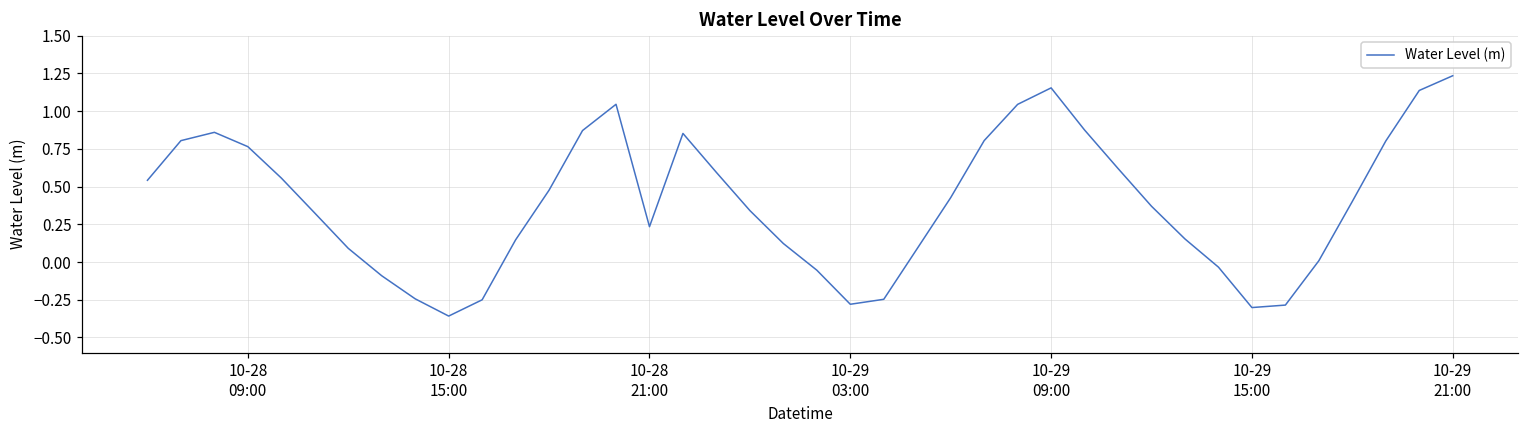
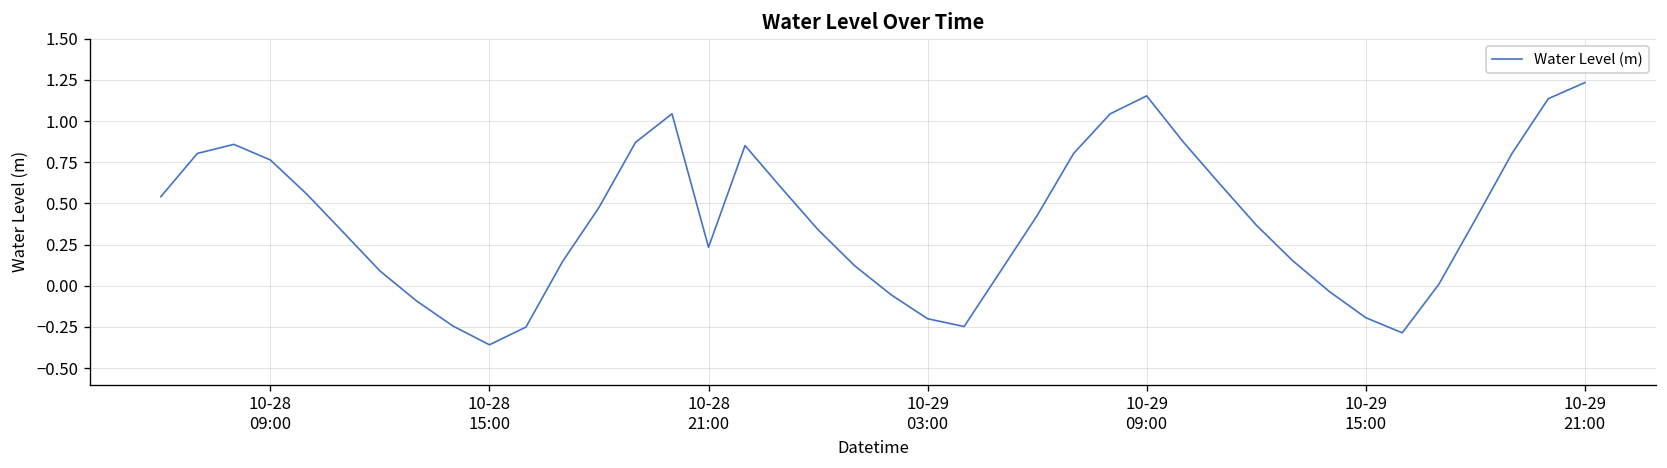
  {
    "10-28 09:00": 0.76,
    "10-28 15:00": -0.36,
    "10-28 21:00": 0.23,
-   "10-29 03:00": -0.28,
+   "10-29 03:00": -0.20,
    "10-29 09:00": 1.15,
-   "10-29 15:00": -0.30,
+   "10-29 15:00": -0.19,
    "10-29 21:00": 1.23
  }
